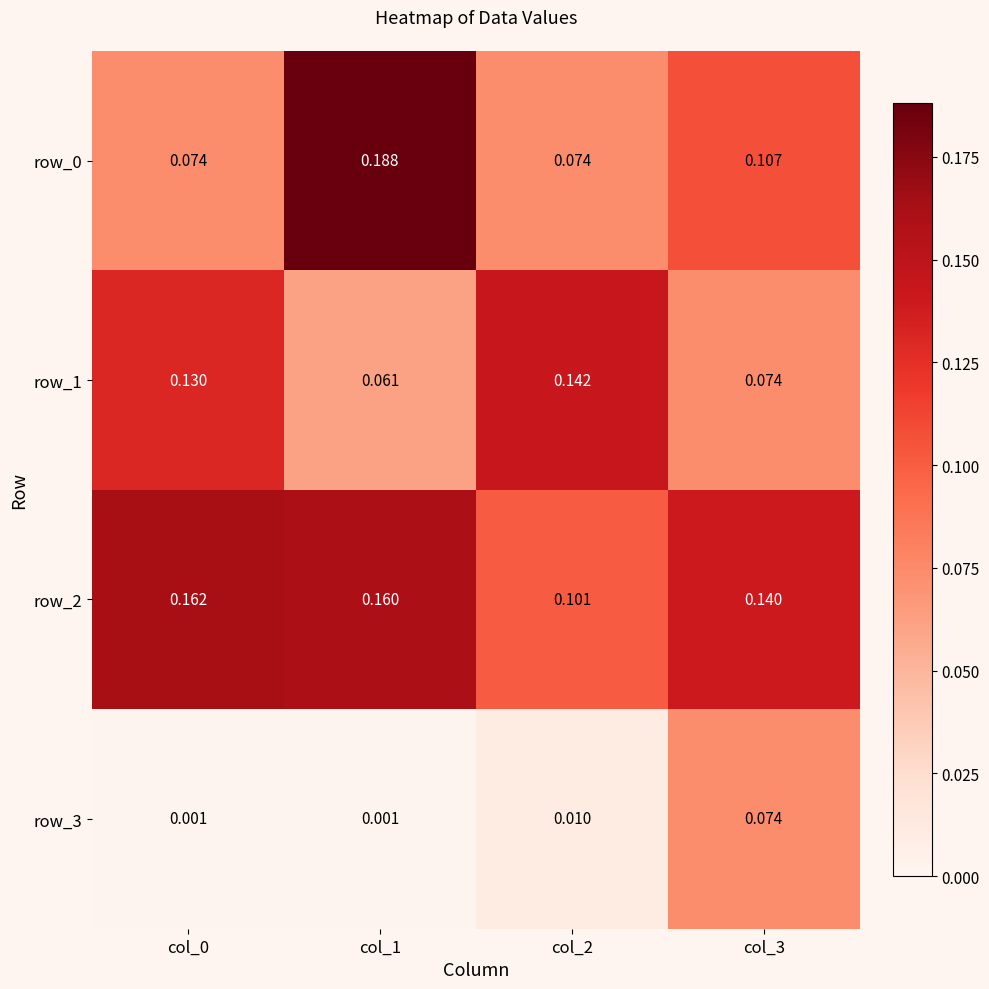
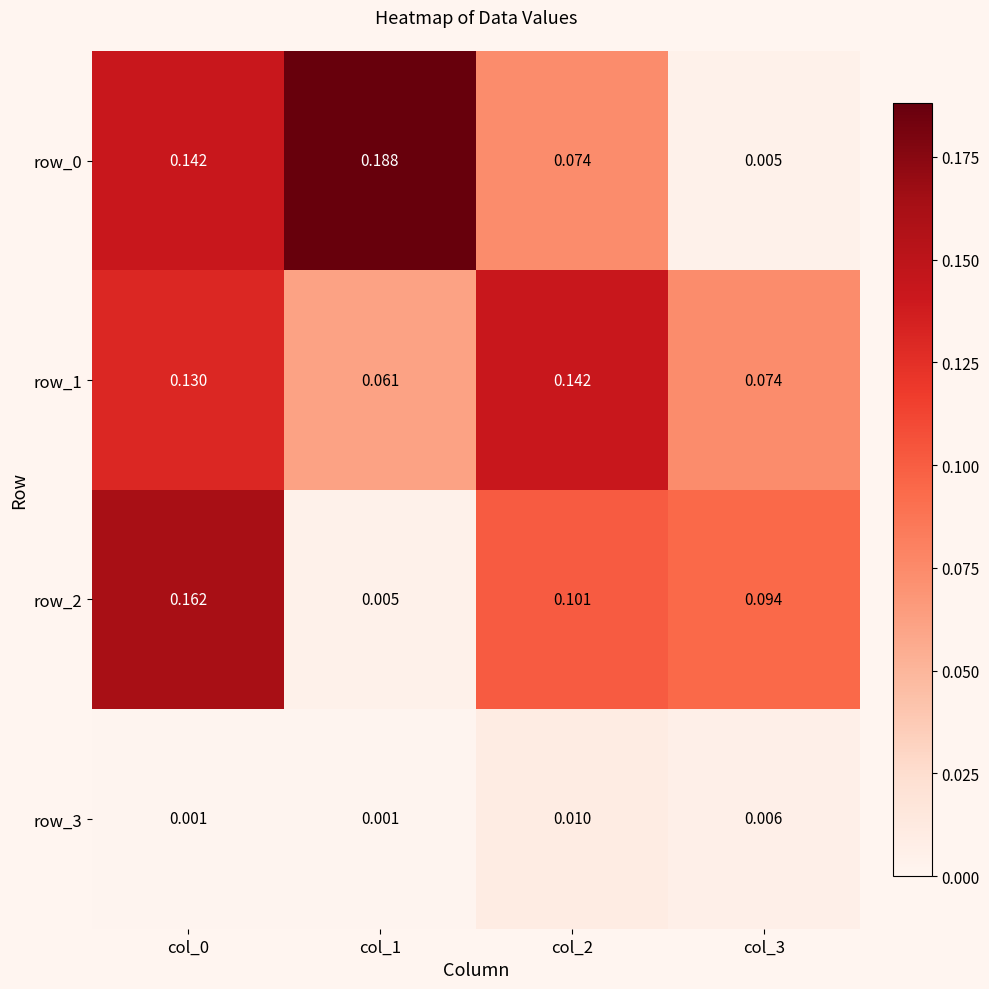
  {
    "row_0": {
-     "col_0": 0.074,
+     "col_0": 0.142,
      "col_1": 0.188,
      "col_2": 0.074,
-     "col_3": 0.107
+     "col_3": 0.005
    },
    "row_1": {
      "col_0": 0.130,
      "col_1": 0.061,
      "col_2": 0.142,
      "col_3": 0.074
    },
    "row_2": {
      "col_0": 0.162,
-     "col_1": 0.160,
+     "col_1": 0.005,
      "col_2": 0.101,
-     "col_3": 0.140
+     "col_3": 0.094
    },
    "row_3": {
      "col_0": 0.001,
      "col_1": 0.001,
      "col_2": 0.010,
-     "col_3": 0.074
+     "col_3": 0.006
    }
  }
